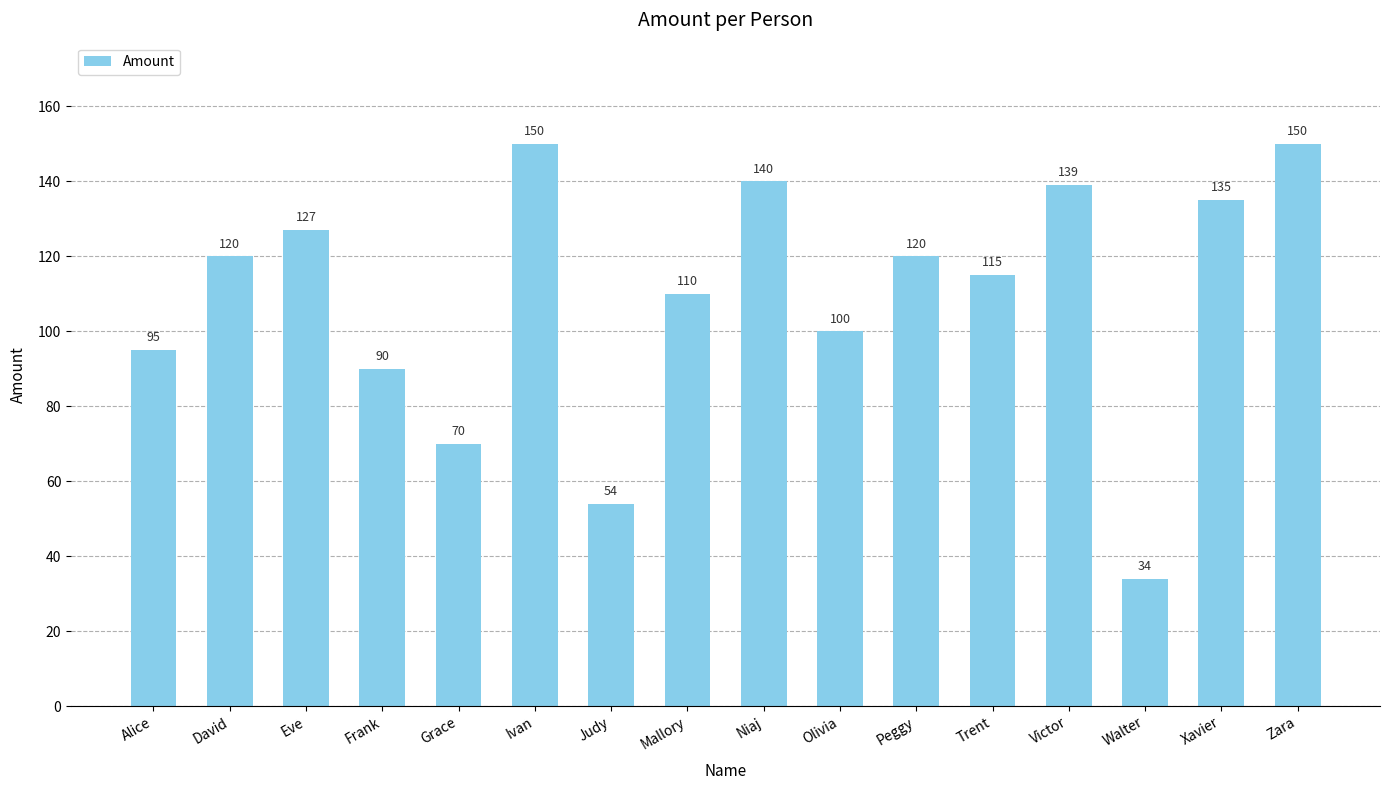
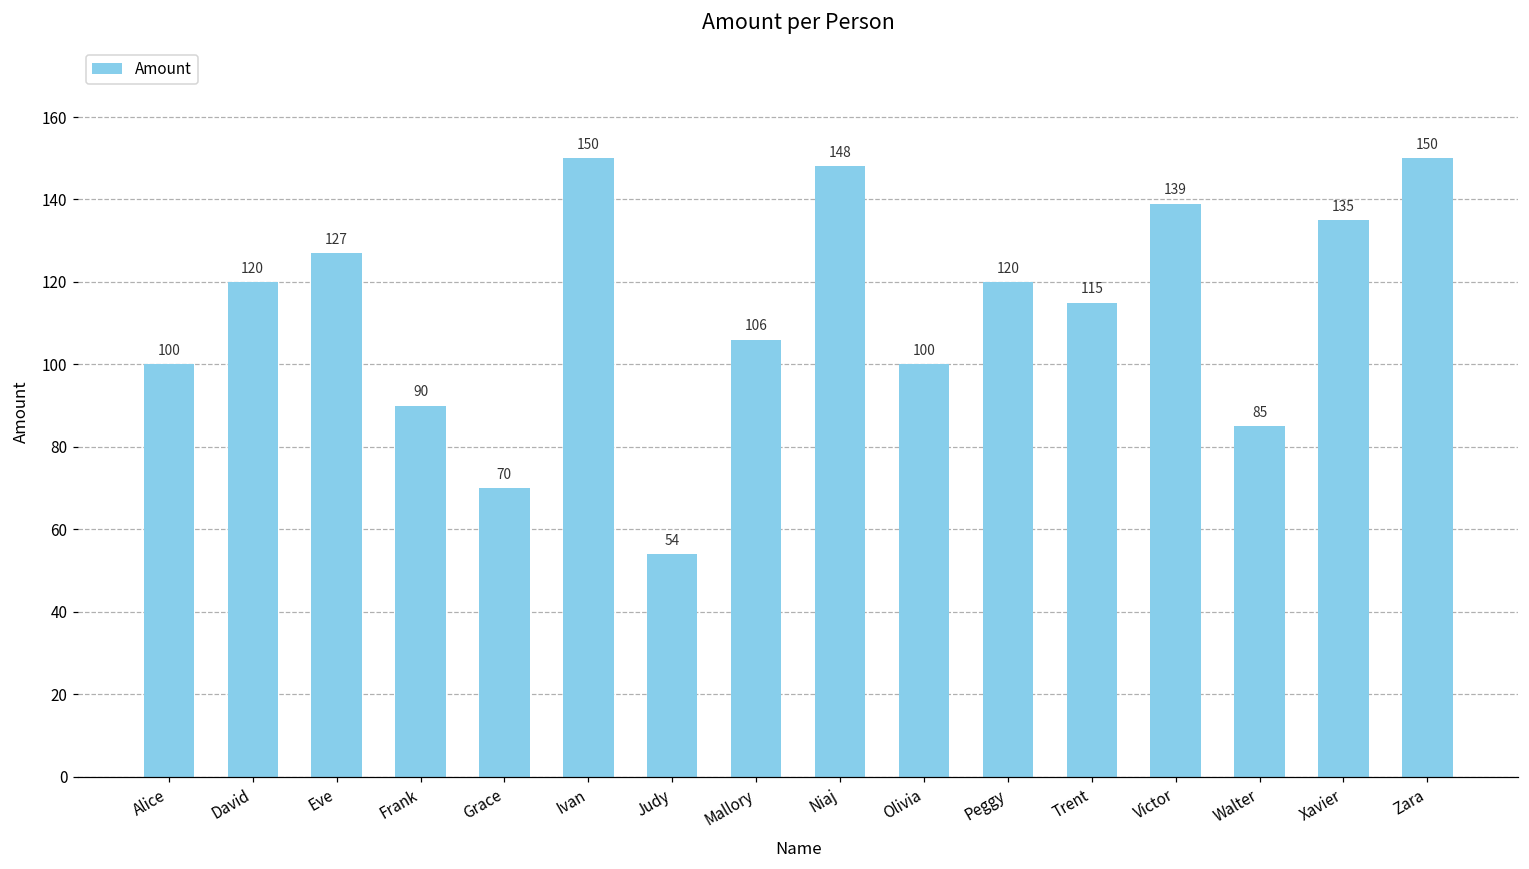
  {
-   "Alice": 95,
+   "Alice": 100,
    "David": 120,
    "Eve": 127,
    "Frank": 90,
    "Grace": 70,
    "Ivan": 150,
    "Judy": 54,
-   "Mallory": 110,
-   "Niaj": 140,
+   "Mallory": 106,
+   "Niaj": 148,
    "Olivia": 100,
    "Peggy": 120,
    "Trent": 115,
    "Victor": 139,
-   "Walter": 34,
+   "Walter": 85,
    "Xavier": 135,
    "Zara": 150
  }
